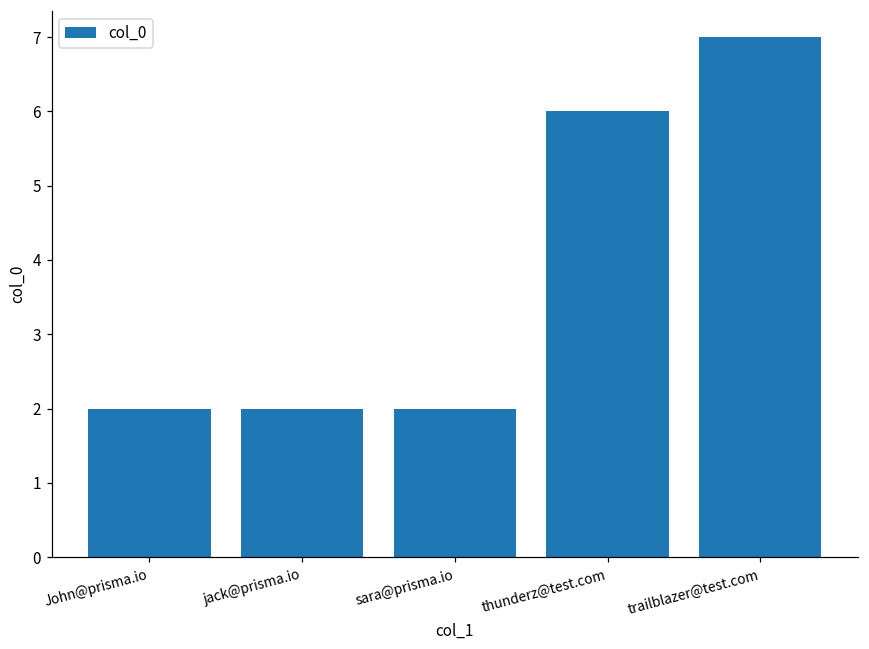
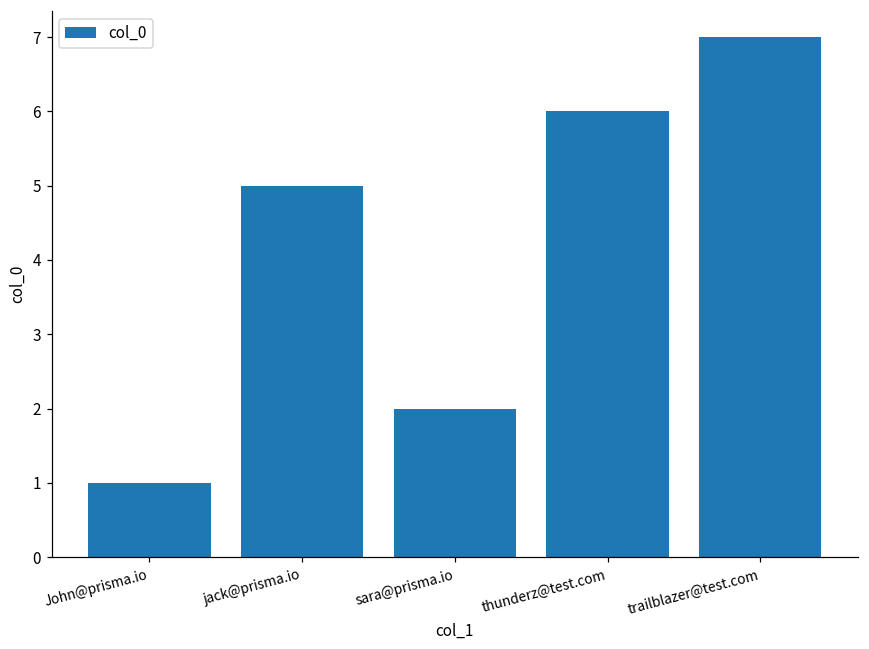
  {
-   "John@prisma.io": 2,
-   "jack@prisma.io": 2,
+   "John@prisma.io": 1,
+   "jack@prisma.io": 5,
    "sara@prisma.io": 2,
    "thunderz@test.com": 6,
    "trailblazer@test.com": 7
  }
